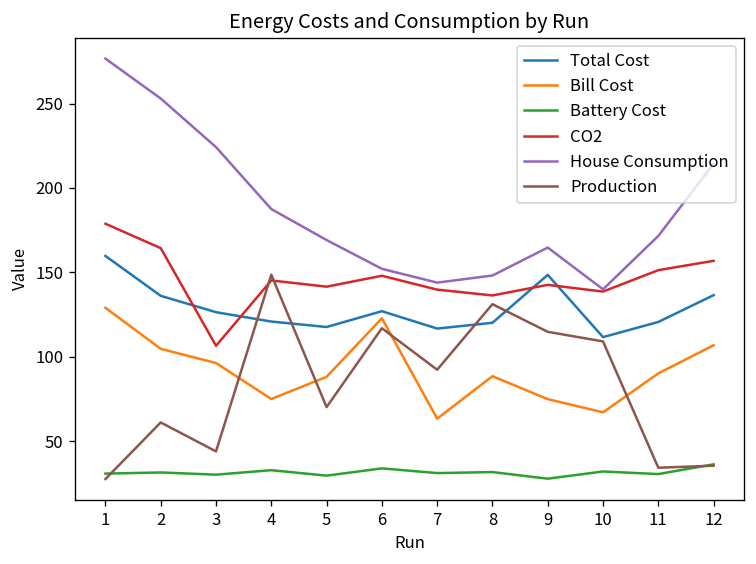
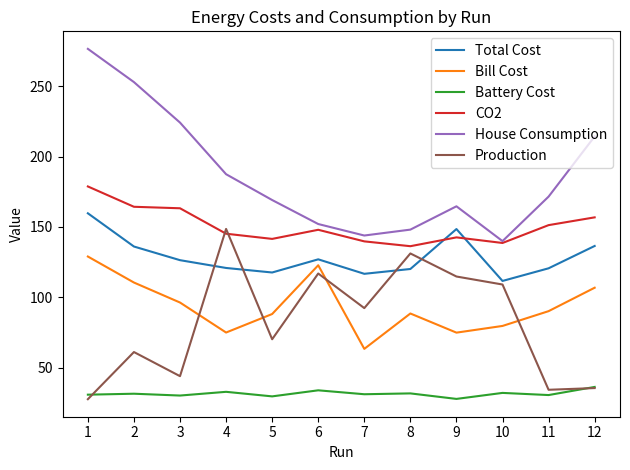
  {
    "Total Cost": {
      "1": 160,
      "2": 136,
      "3": 126,
      "4": 121,
      "5": 118,
      "6": 127,
      "7": 117,
      "8": 120,
      "9": 149,
      "10": 112,
      "11": 121,
      "12": 136
    },
    "Bill Cost": {
      "1": 129,
-     "2": 105,
+     "2": 110,
      "3": 96,
      "4": 75,
      "5": 88,
      "6": 123,
      "7": 63,
      "8": 88,
      "9": 75,
-     "10": 67,
+     "10": 80,
      "11": 90,
      "12": 107
    },
    "Battery Cost": {
      "1": 31,
      "2": 31,
      "3": 30,
      "4": 33,
      "5": 30,
      "6": 34,
      "7": 31,
      "8": 32,
      "9": 28,
      "10": 32,
      "11": 30
    },
    "CO2": {
      "1": 179,
      "2": 164,
-     "3": 107,
+     "3": 163,
      "4": 145,
      "5": 142,
      "6": 148,
      "7": 140,
      "8": 136,
      "9": 143,
      "11": 151,
      "12": 157
    },
    "House Consumption": {
      "1": 277,
      "2": 253,
      "3": 224,
      "4": 188,
      "5": 169,
      "6": 152,
      "7": 144,
      "8": 148,
      "9": 165,
      "11": 172
    },
    "Production": {
      "1": 28,
      "2": 61,
      "3": 44,
      "4": 149,
      "5": 70,
      "6": 117,
      "7": 92,
      "8": 131,
      "9": 115,
      "10": 109,
      "11": 34
    }
  }
